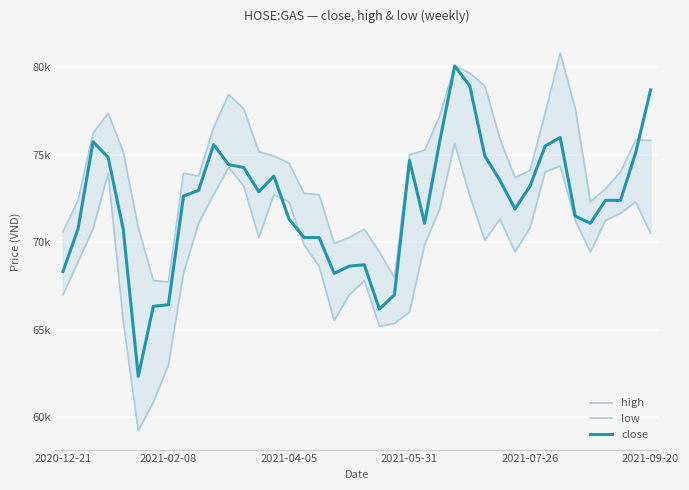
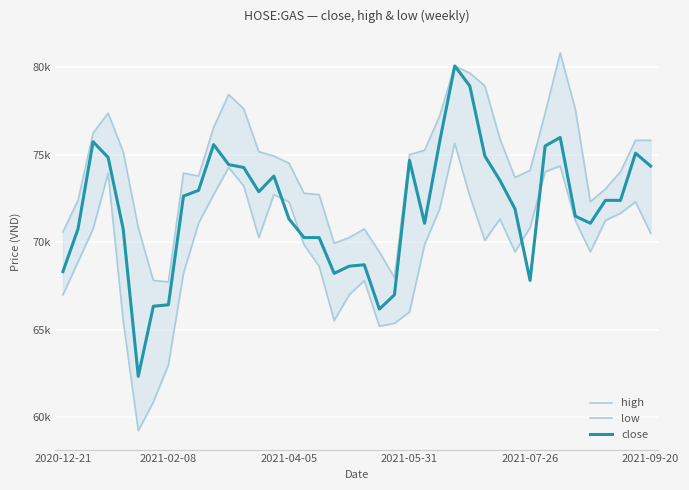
  {
    "close": {
      "2020-12-21": 68300,
      "2021-02-08": 66400,
      "2021-04-05": 71300,
      "2021-05-31": 74700,
-     "2021-07-26": 73200,
-     "2021-09-20": 78700
+     "2021-07-26": 67800,
+     "2021-09-20": 74300
    }
  }
